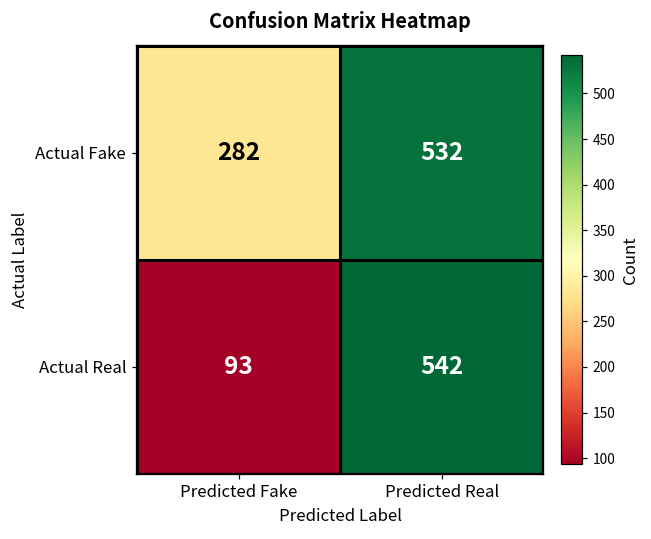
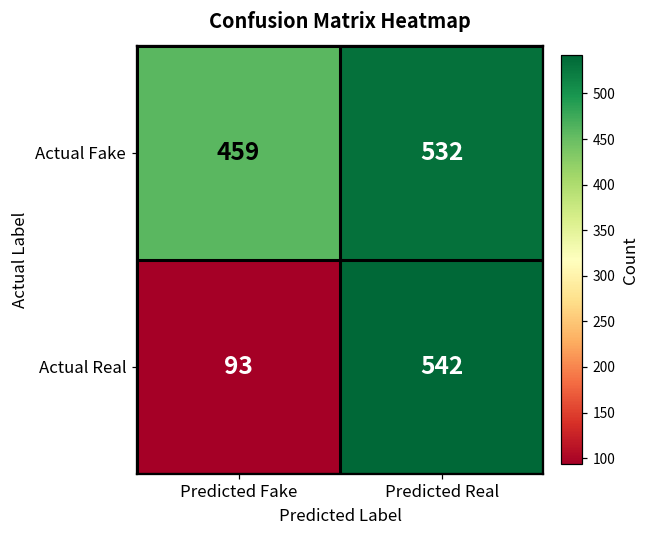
  {
    "Actual Fake": {
-     "Predicted Fake": 282,
+     "Predicted Fake": 459,
      "Predicted Real": 532
    },
    "Actual Real": {
      "Predicted Fake": 93,
      "Predicted Real": 542
    }
  }
